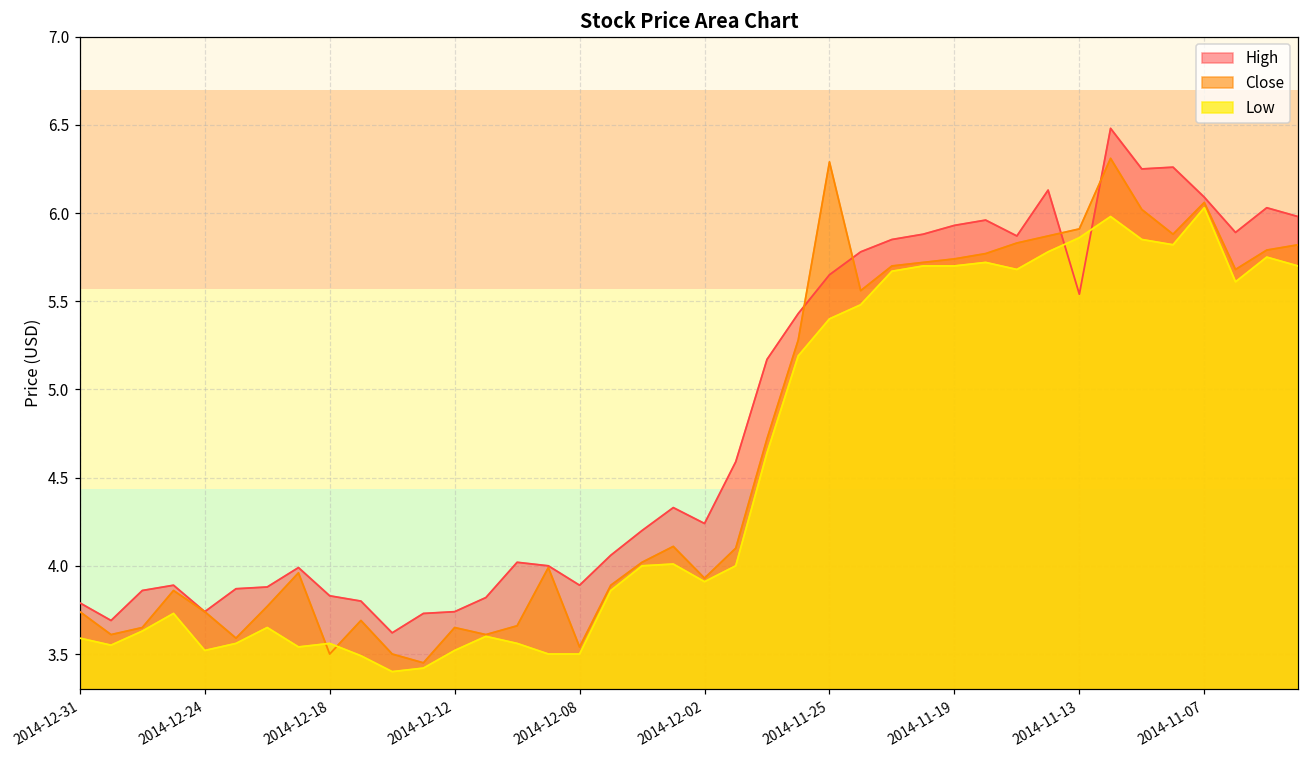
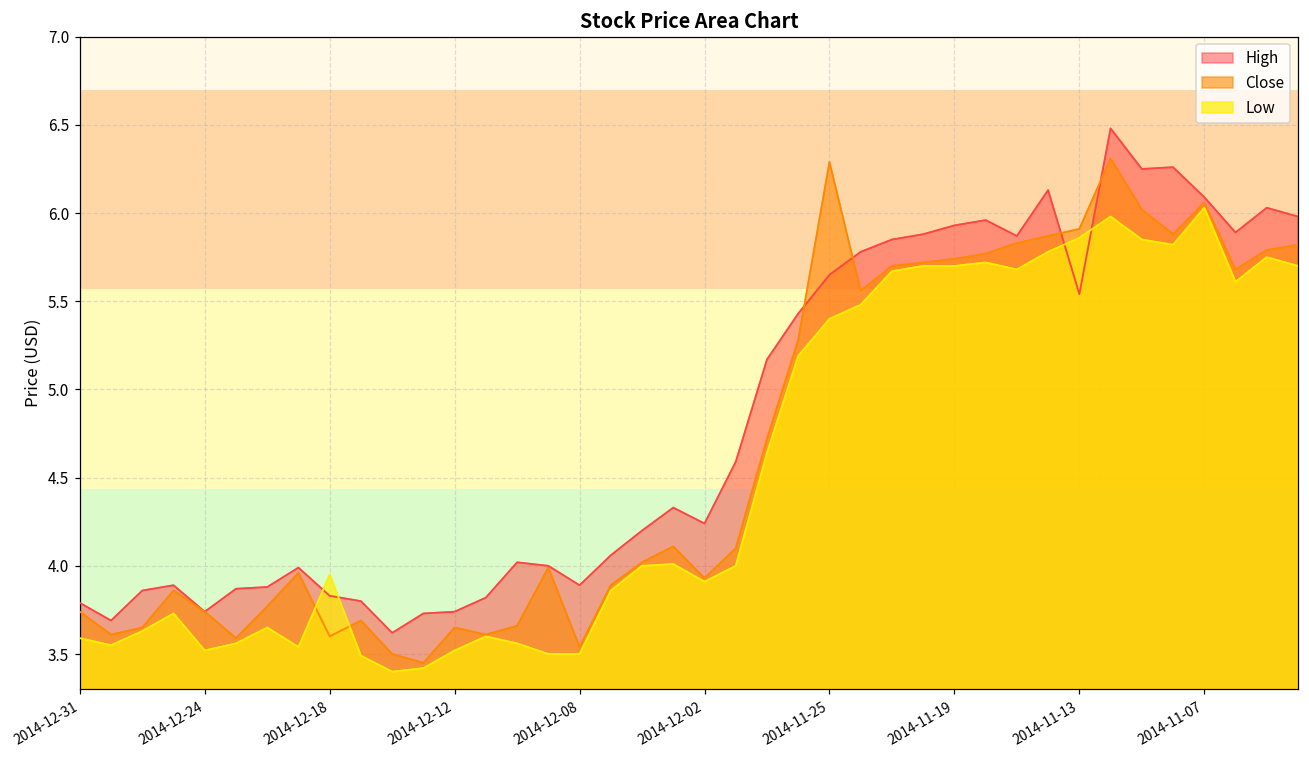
  {
    "High": {
      "2014-12-31": 3.79,
      "2014-12-18": 3.83,
      "2014-12-12": 3.74,
      "2014-12-08": 3.89,
      "2014-12-02": 4.24,
      "2014-11-25": 5.65,
      "2014-11-19": 5.93,
      "2014-11-13": 5.54,
      "2014-11-07": 6.09
    },
    "Close": {
      "2014-12-31": 3.74,
-     "2014-12-18": 3.5,
+     "2014-12-18": 3.6,
      "2014-12-12": 3.65,
      "2014-12-08": 3.54,
      "2014-12-02": 3.93,
      "2014-11-25": 6.3,
      "2014-11-19": 5.74,
      "2014-11-13": 5.9,
      "2014-11-07": 6.06
    },
    "Low": {
      "2014-12-31": 3.59,
      "2014-12-24": 3.52,
-     "2014-12-18": 3.56,
+     "2014-12-18": 3.95,
      "2014-12-12": 3.52,
      "2014-12-08": 3.50,
      "2014-12-02": 3.91,
      "2014-11-25": 5.40,
      "2014-11-19": 5.70,
      "2014-11-13": 5.86,
      "2014-11-07": 6.03
    }
  }
